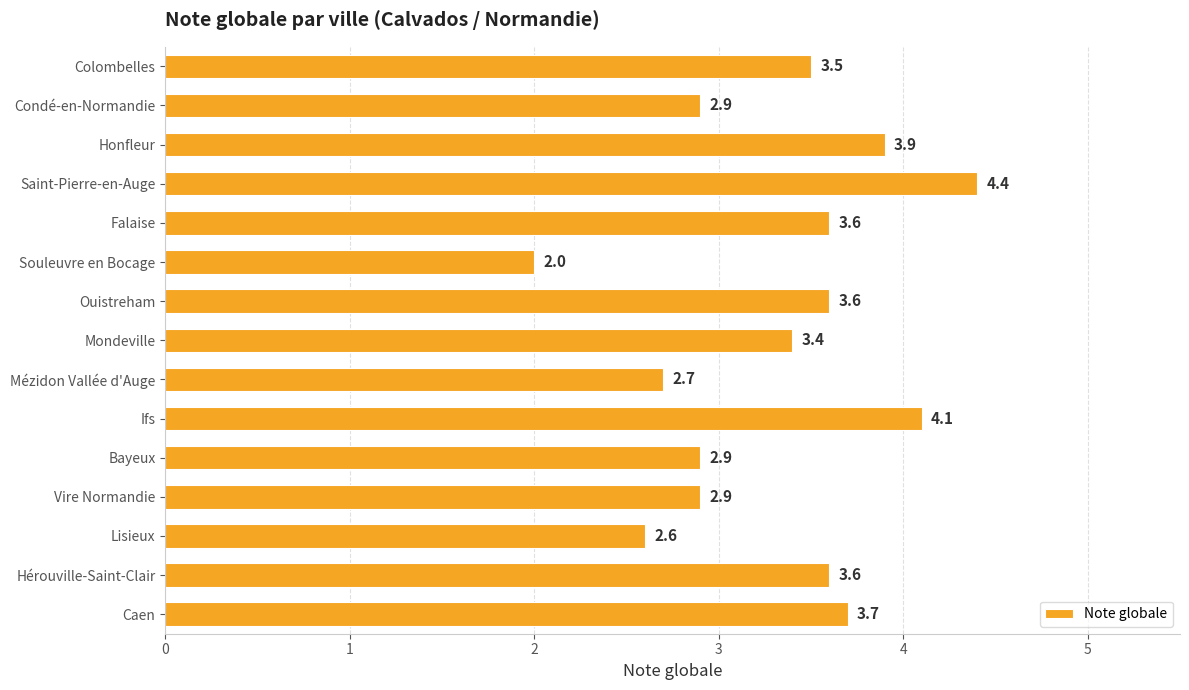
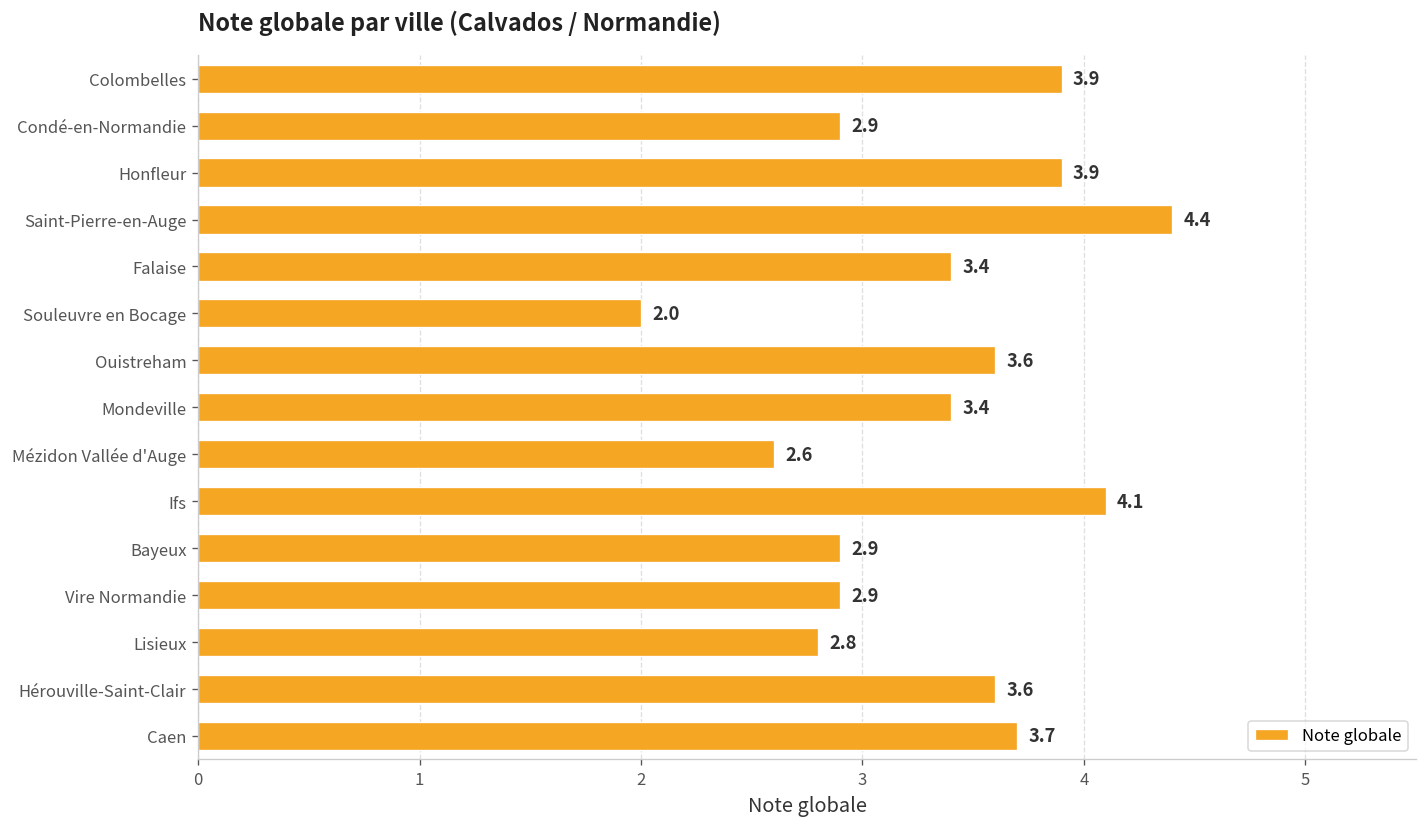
  {
-   "Colombelles": 3.5,
+   "Colombelles": 3.9,
    "Condé-en-Normandie": 2.9,
    "Honfleur": 3.9,
    "Saint-Pierre-en-Auge": 4.4,
-   "Falaise": 3.6,
+   "Falaise": 3.4,
    "Souleuvre en Bocage": 2.0,
    "Ouistreham": 3.6,
    "Mondeville": 3.4,
-   "Mézidon Vallée d'Auge": 2.7,
+   "Mézidon Vallée d'Auge": 2.6,
    "Ifs": 4.1,
    "Bayeux": 2.9,
    "Vire Normandie": 2.9,
-   "Lisieux": 2.6,
+   "Lisieux": 2.8,
    "Hérouville-Saint-Clair": 3.6,
    "Caen": 3.7
  }
